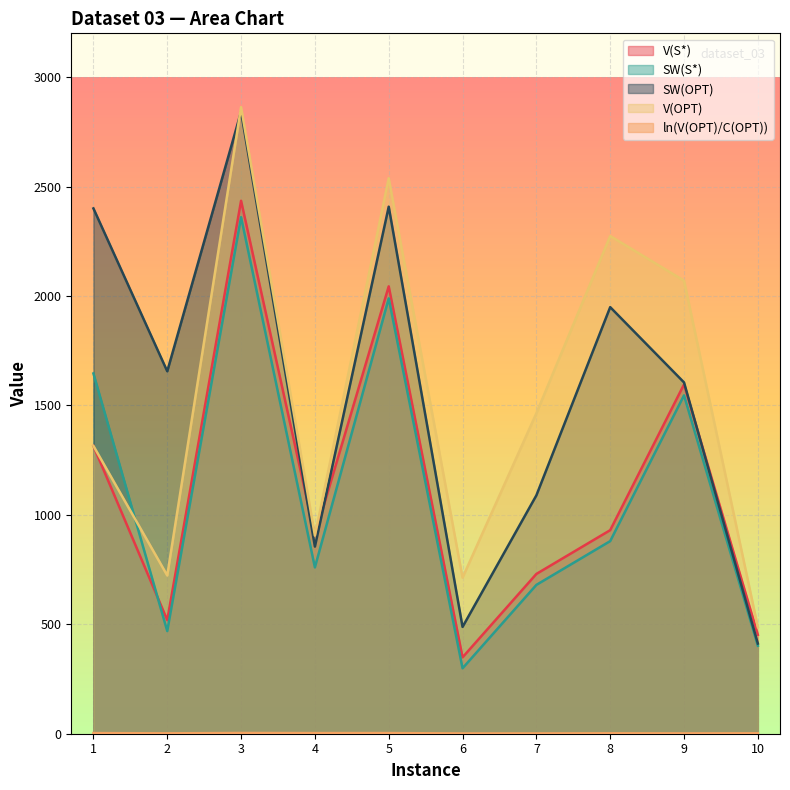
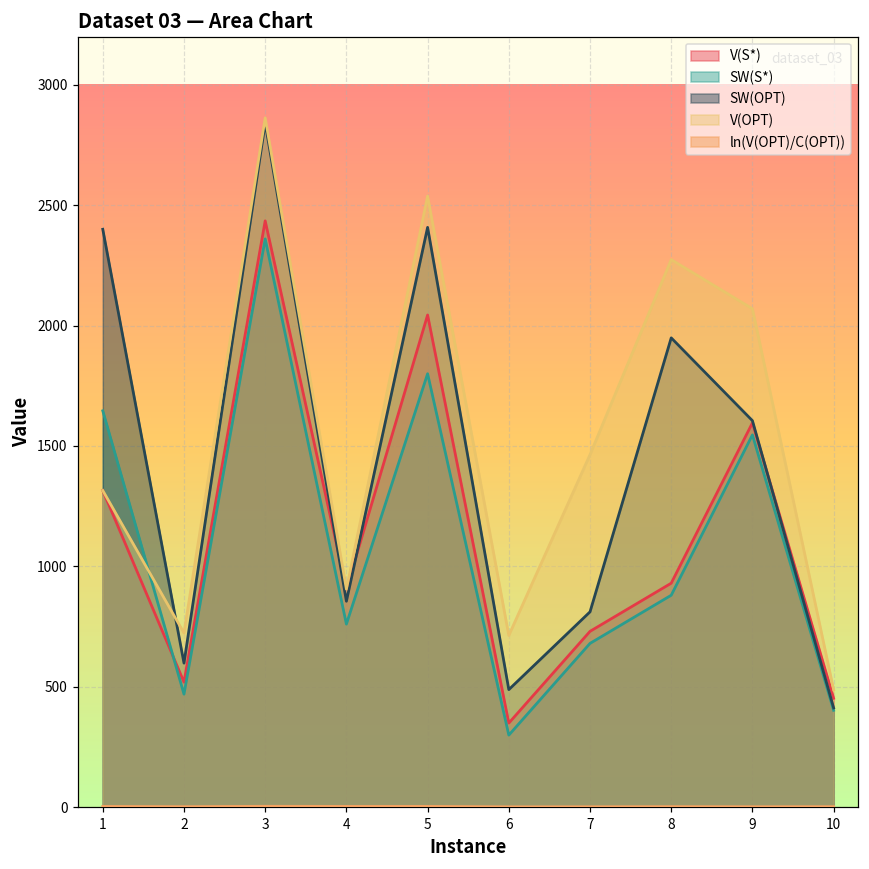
  {
    "SW(S*)": {
      "1": 1650,
      "2": 470,
      "3": 2360,
      "4": 760,
-     "5": 1990,
+     "5": 1800,
      "6": 300,
      "7": 680,
      "8": 880,
      "9": 1550
    },
    "SW(OPT)": {
      "1": 2400,
-     "2": 1660,
+     "2": 600,
      "3": 2840,
      "4": 860,
      "5": 2410,
      "6": 490,
-     "7": 1090,
+     "7": 810,
      "8": 1950
    }
  }
